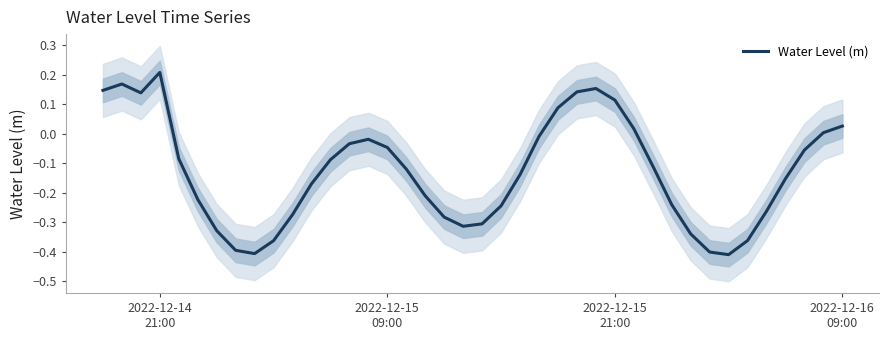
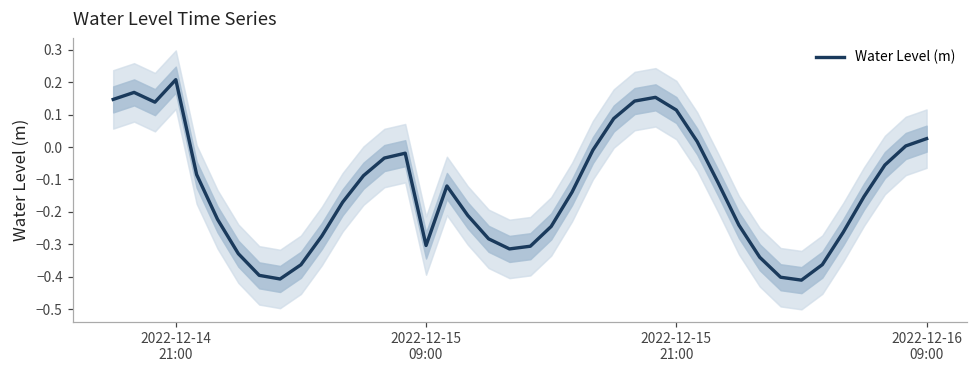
  {
    "Water Level (m)": {
      "2022-12-14 21:00": 0.21,
-     "2022-12-15 09:00": -0.05,
+     "2022-12-15 09:00": -0.30,
      "2022-12-15 21:00": 0.11,
      "2022-12-16 09:00": 0.03
    }
  }
